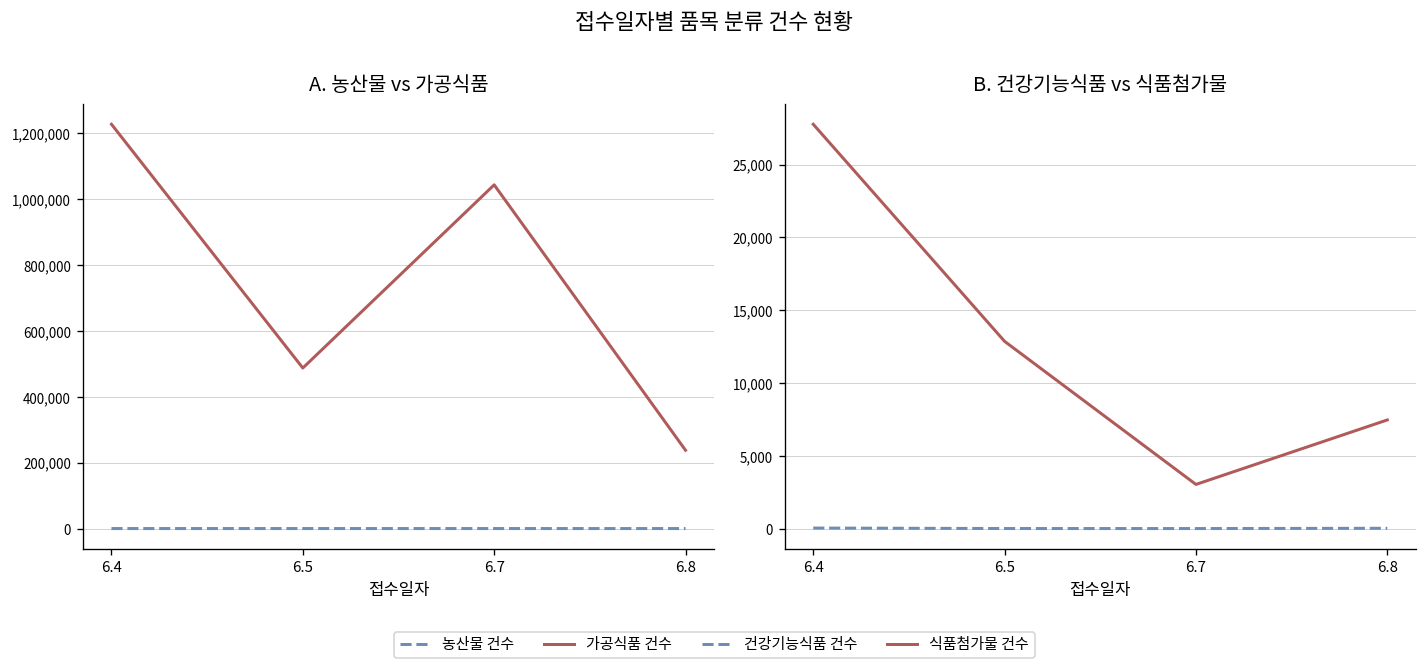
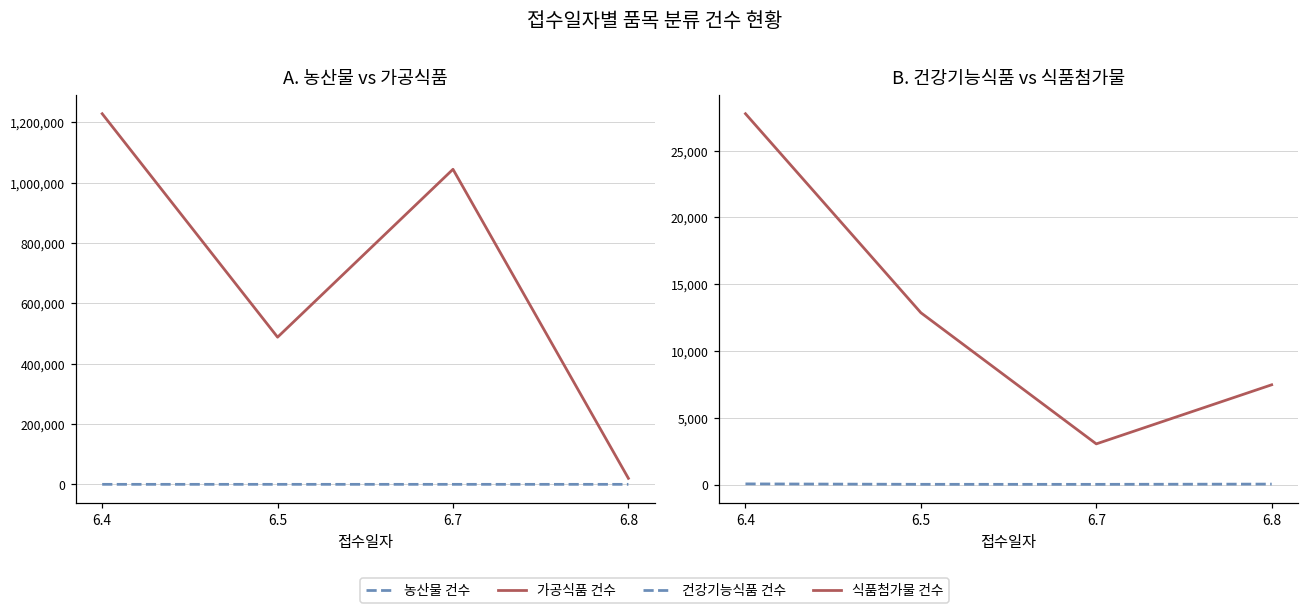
  {
    "A. 농산물 vs 가공식품": {
      "농산물 건수": {
        "6.4": "0",
        "6.5": "0",
        "6.7": "0",
        "6.8": "0"
      },
      "가공식품 건수": {
        "6.4": "1,230,000",
        "6.5": "490,000",
        "6.7": "1,040,000",
-       "6.8": "240,000"
+       "6.8": "20,000"
      }
    },
    "B. 건강기능식품 vs 식품첨가물": {
      "건강기능식품 건수": {
        "6.4": "100",
        "6.5": "0",
        "6.7": "0",
        "6.8": "0"
      },
      "식품첨가물 건수": {
        "6.4": "27,800",
        "6.5": "12,900",
        "6.7": "3,100",
        "6.8": "7,500"
      }
    }
  }
